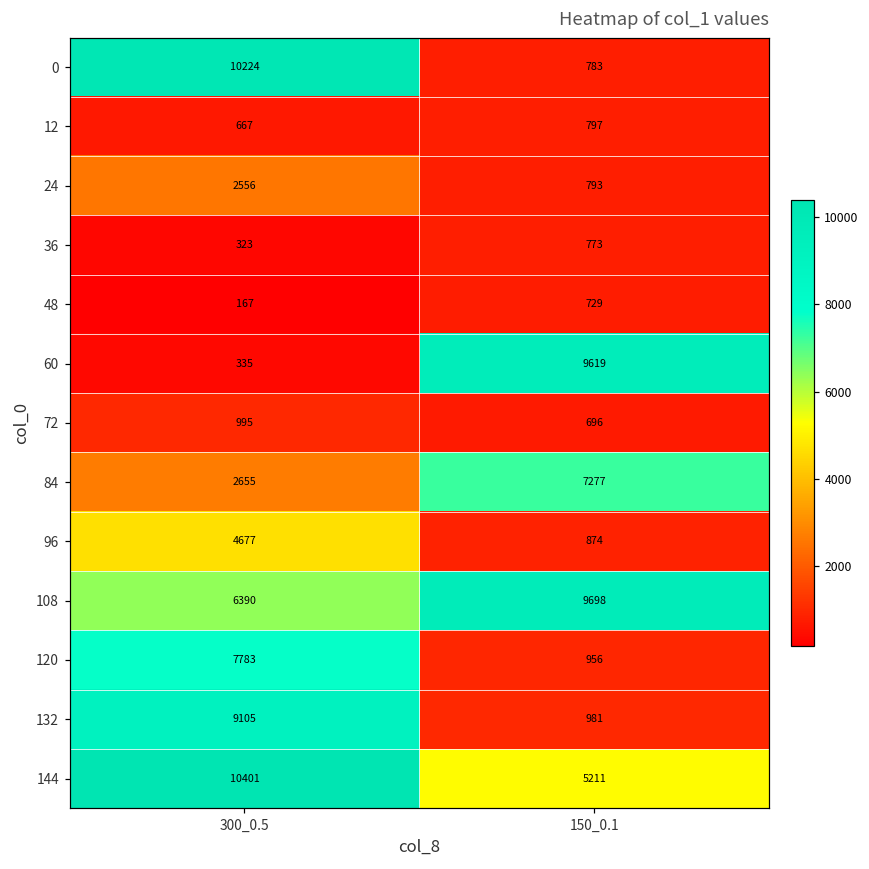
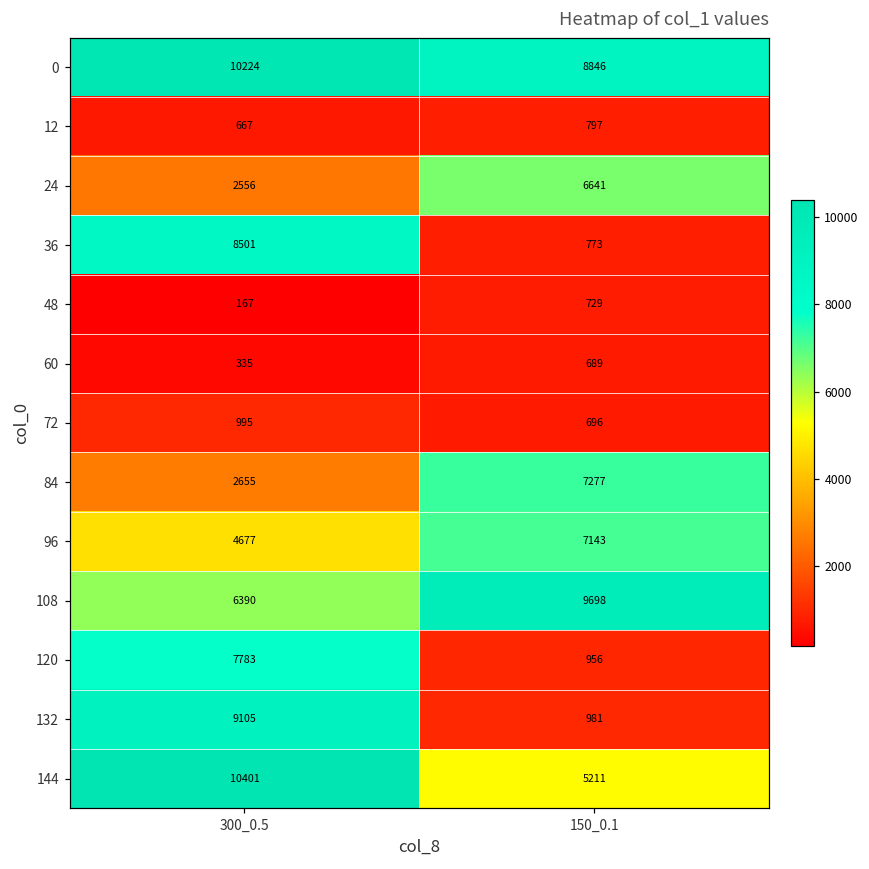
  {
    "0": {
      "300_0.5": 10224,
-     "150_0.1": 783
+     "150_0.1": 8846
    },
    "12": {
      "300_0.5": 667,
      "150_0.1": 797
    },
    "24": {
      "300_0.5": 2556,
-     "150_0.1": 793
+     "150_0.1": 6641
    },
    "36": {
-     "300_0.5": 323,
+     "300_0.5": 8501,
      "150_0.1": 773
    },
    "48": {
      "300_0.5": 167,
      "150_0.1": 729
    },
    "60": {
      "300_0.5": 335,
-     "150_0.1": 9619
+     "150_0.1": 689
    },
    "72": {
      "300_0.5": 995,
      "150_0.1": 696
    },
    "84": {
      "300_0.5": 2655,
      "150_0.1": 7277
    },
    "96": {
      "300_0.5": 4677,
-     "150_0.1": 874
+     "150_0.1": 7143
    },
    "108": {
      "300_0.5": 6390,
      "150_0.1": 9698
    },
    "120": {
      "300_0.5": 7783,
      "150_0.1": 956
    },
    "132": {
      "300_0.5": 9105,
      "150_0.1": 981
    },
    "144": {
      "300_0.5": 10401,
      "150_0.1": 5211
    }
  }
